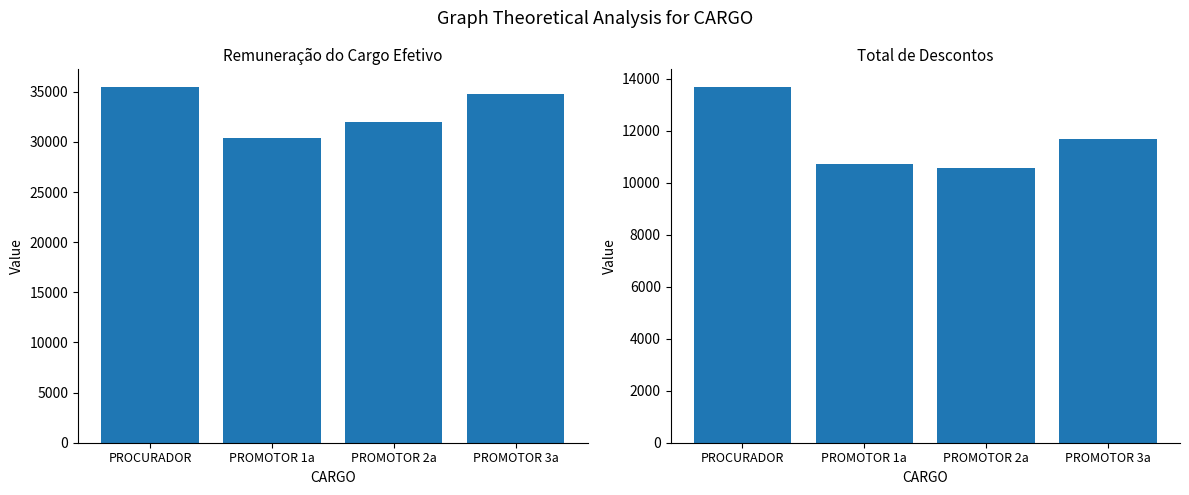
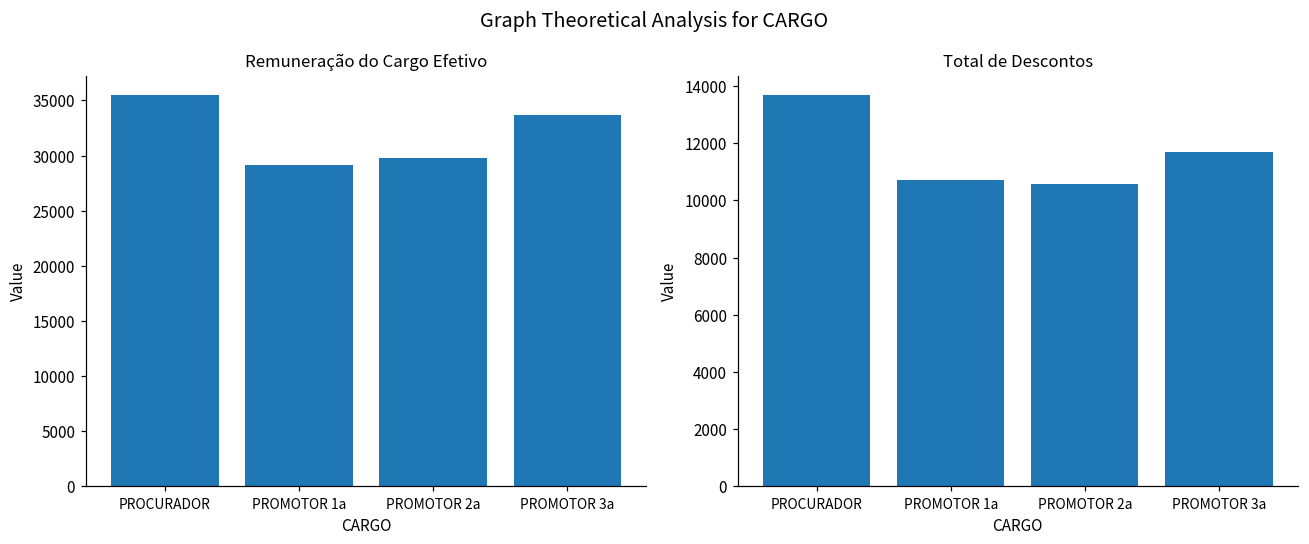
  {
    "Remuneração do Cargo Efetivo": {
      "PROCURADOR": 35500,
-     "PROMOTOR 1a": 30400,
-     "PROMOTOR 2a": 32000,
-     "PROMOTOR 3a": 34800
+     "PROMOTOR 1a": 29200,
+     "PROMOTOR 2a": 29800,
+     "PROMOTOR 3a": 33700
    },
    "Total de Descontos": {
      "PROCURADOR": 13700,
      "PROMOTOR 1a": 10700,
      "PROMOTOR 2a": 10600,
      "PROMOTOR 3a": 11700
    }
  }
